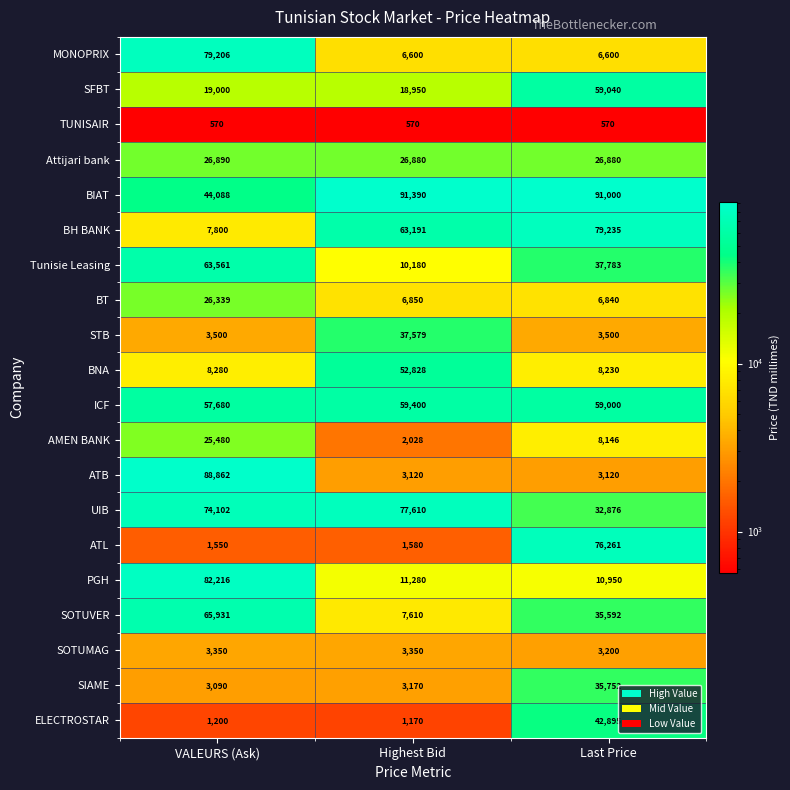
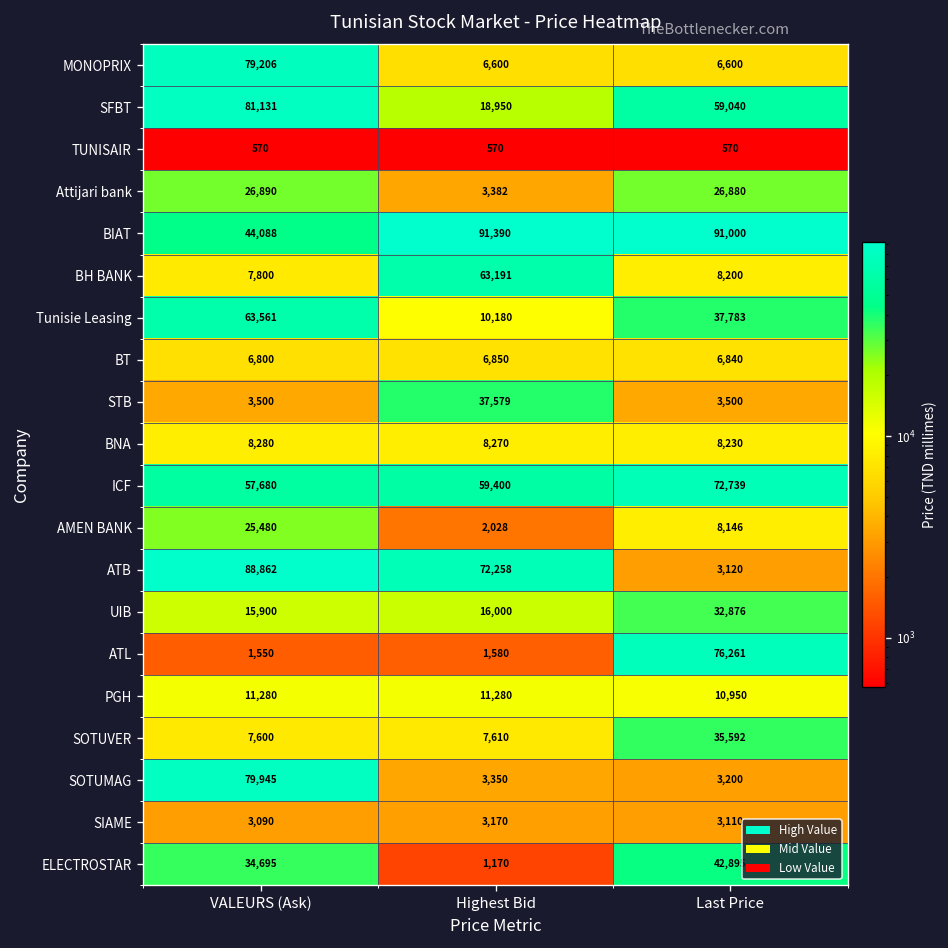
  {
    "MONOPRIX": {
      "VALEURS (Ask)": "79,206",
      "Highest Bid": "6,600",
      "Last Price": "6,600"
    },
    "SFBT": {
-     "VALEURS (Ask)": "19,000",
+     "VALEURS (Ask)": "81,131",
      "Highest Bid": "18,950",
      "Last Price": "59,040"
    },
    "TUNISAIR": {
      "VALEURS (Ask)": "570",
      "Highest Bid": "570",
      "Last Price": "570"
    },
    "Attijari bank": {
      "VALEURS (Ask)": "26,890",
-     "Highest Bid": "26,880",
+     "Highest Bid": "3,382",
      "Last Price": "26,880"
    },
    "BIAT": {
      "VALEURS (Ask)": "44,088",
      "Highest Bid": "91,390",
      "Last Price": "91,000"
    },
    "BH BANK": {
      "VALEURS (Ask)": "7,800",
      "Highest Bid": "63,191",
-     "Last Price": "79,235"
+     "Last Price": "8,200"
    },
    "Tunisie Leasing": {
      "VALEURS (Ask)": "63,561",
      "Highest Bid": "10,180",
      "Last Price": "37,783"
    },
    "BT": {
-     "VALEURS (Ask)": "26,339",
+     "VALEURS (Ask)": "6,800",
      "Highest Bid": "6,850",
      "Last Price": "6,840"
    },
    "STB": {
      "VALEURS (Ask)": "3,500",
      "Highest Bid": "37,579",
      "Last Price": "3,500"
    },
    "BNA": {
      "VALEURS (Ask)": "8,280",
-     "Highest Bid": "52,828",
+     "Highest Bid": "8,270",
      "Last Price": "8,230"
    },
    "ICF": {
      "VALEURS (Ask)": "57,680",
      "Highest Bid": "59,400",
-     "Last Price": "59,000"
+     "Last Price": "72,739"
    },
    "AMEN BANK": {
      "VALEURS (Ask)": "25,480",
      "Highest Bid": "2,028",
      "Last Price": "8,146"
    },
    "ATB": {
      "VALEURS (Ask)": "88,862",
-     "Highest Bid": "3,120",
+     "Highest Bid": "72,258",
      "Last Price": "3,120"
    },
    "UIB": {
-     "VALEURS (Ask)": "74,102",
-     "Highest Bid": "77,610",
+     "VALEURS (Ask)": "15,900",
+     "Highest Bid": "16,000",
      "Last Price": "32,876"
    },
    "ATL": {
      "VALEURS (Ask)": "1,550",
      "Highest Bid": "1,580",
      "Last Price": "76,261"
    },
    "PGH": {
-     "VALEURS (Ask)": "82,216",
+     "VALEURS (Ask)": "11,280",
      "Highest Bid": "11,280",
      "Last Price": "10,950"
    },
    "SOTUVER": {
-     "VALEURS (Ask)": "65,931",
+     "VALEURS (Ask)": "7,600",
      "Highest Bid": "7,610",
      "Last Price": "35,592"
    },
    "SOTUMAG": {
-     "VALEURS (Ask)": "3,350",
+     "VALEURS (Ask)": "79,945",
      "Highest Bid": "3,350",
      "Last Price": "3,200"
    },
    "SIAME": {
      "VALEURS (Ask)": "3,090",
      "Highest Bid": "3,170",
-     "Last Price": "35,752"
+     "Last Price": "3,110"
    },
    "ELECTROSTAR": {
-     "VALEURS (Ask)": "1,200",
+     "VALEURS (Ask)": "34,695",
      "Highest Bid": "1,170"
    }
  }
